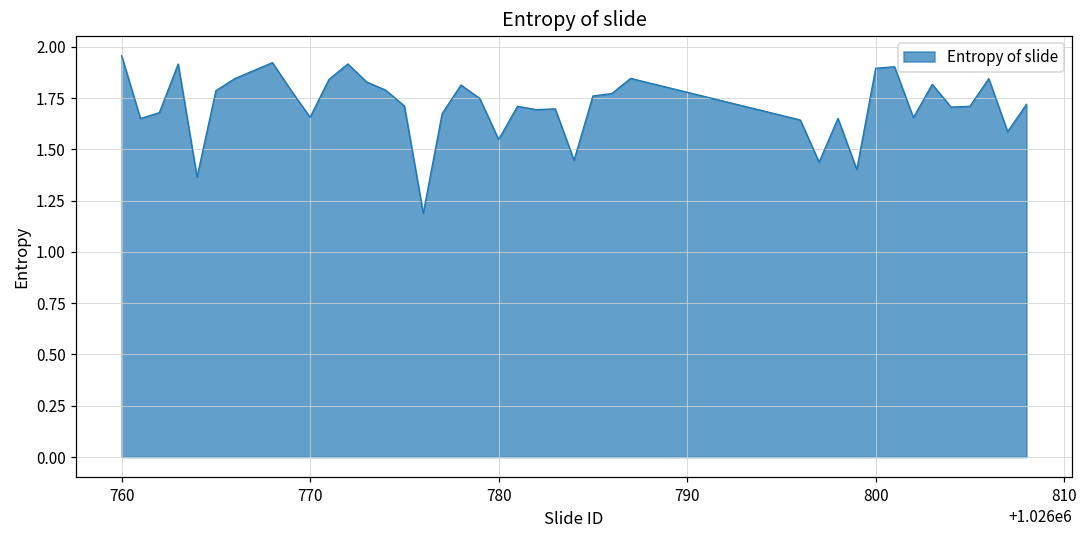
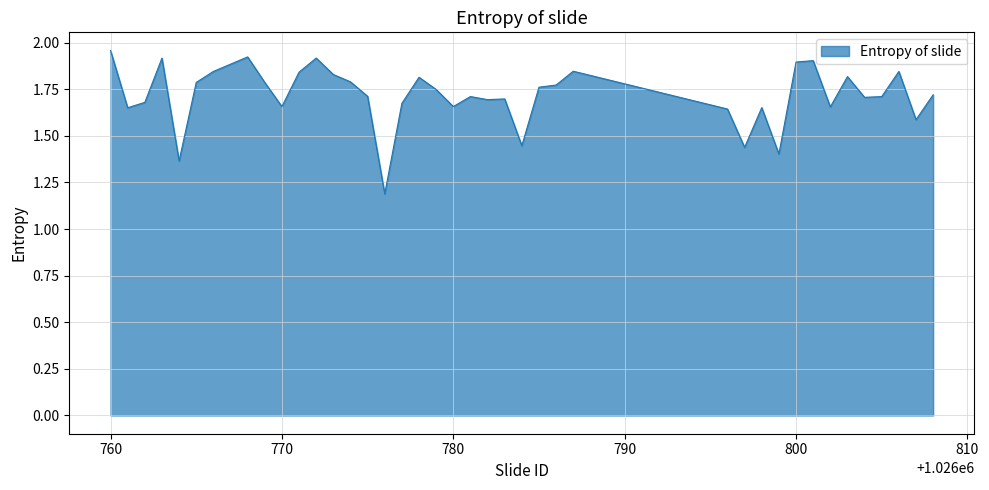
  {
    "760": 1.96,
    "770": 1.66,
-   "780": 1.55,
+   "780": 1.66,
    "800": 1.90
  }
